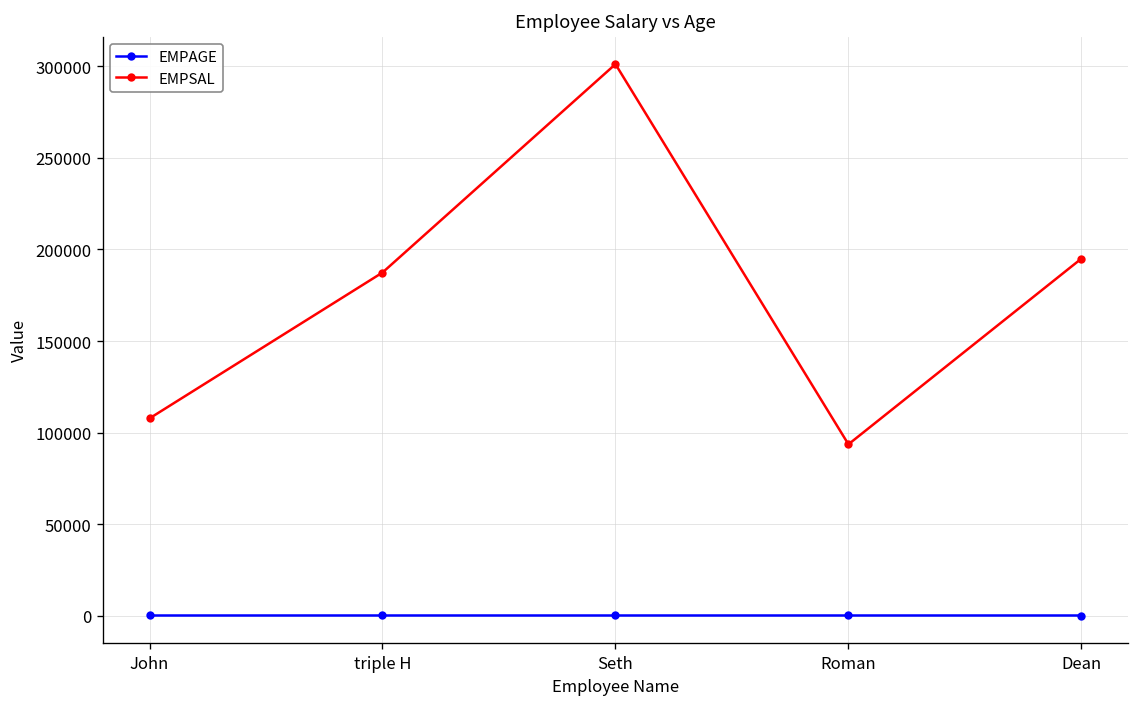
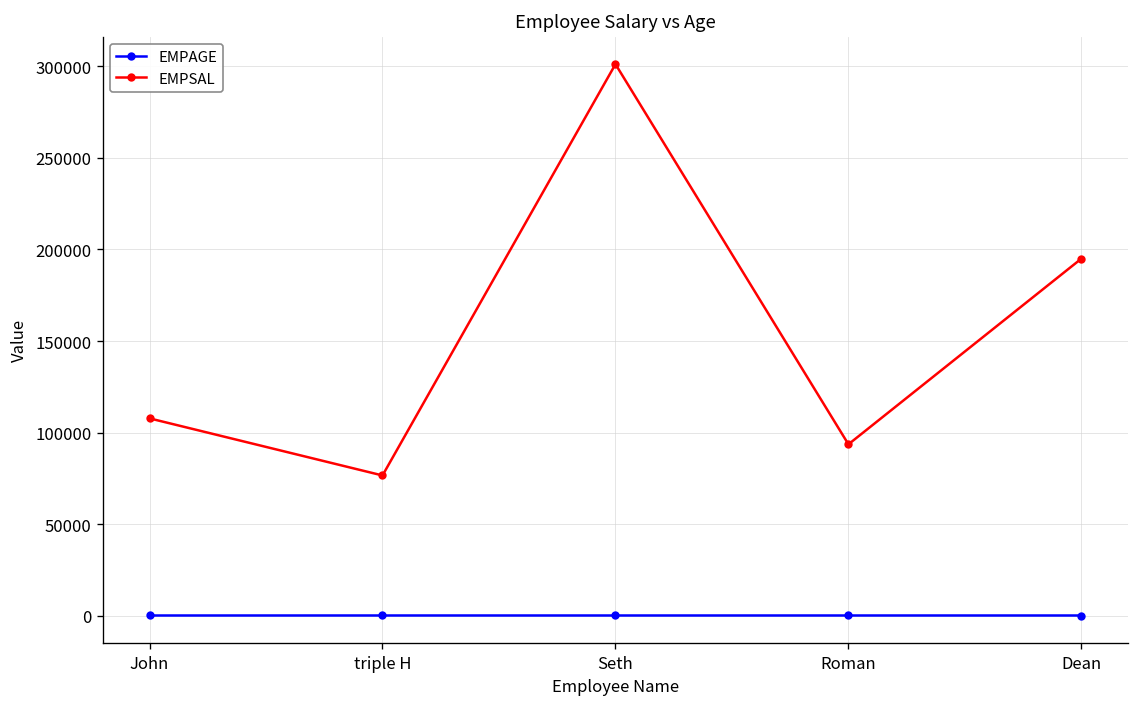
  {
    "EMPAGE": {
      "John": 0,
      "triple H": 0,
      "Seth": 0,
      "Roman": 0,
      "Dean": 0
    },
    "EMPSAL": {
      "John": 108000,
-     "triple H": 187000,
+     "triple H": 77000,
      "Seth": 301000,
      "Roman": 94000,
      "Dean": 195000
    }
  }
